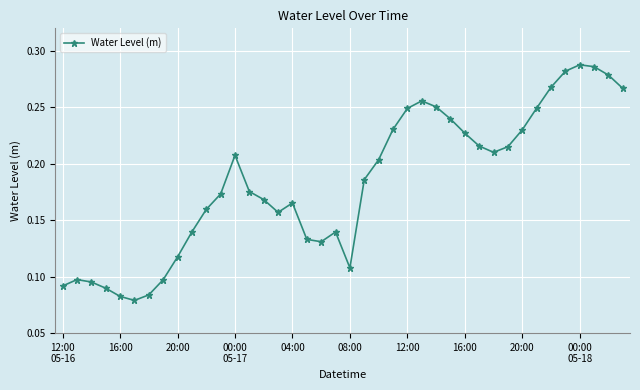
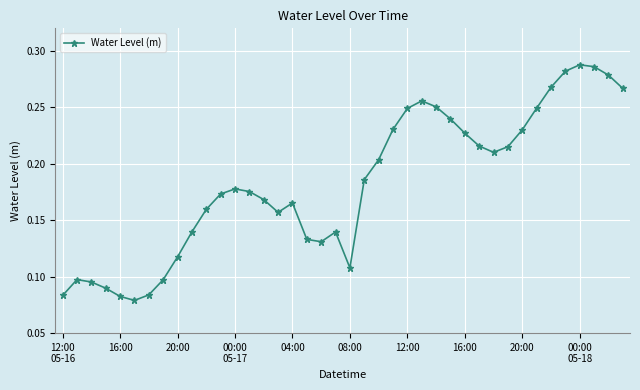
  {
-   "12:00 05-16": 0.092,
-   "00:00 05-17": 0.207,
+   "12:00 05-16": 0.083,
+   "00:00 05-17": 0.178,
    "04:00": 0.165,
    "08:00": 0.108,
    "12:00": 0.249,
    "00:00 05-18": 0.288
  }
